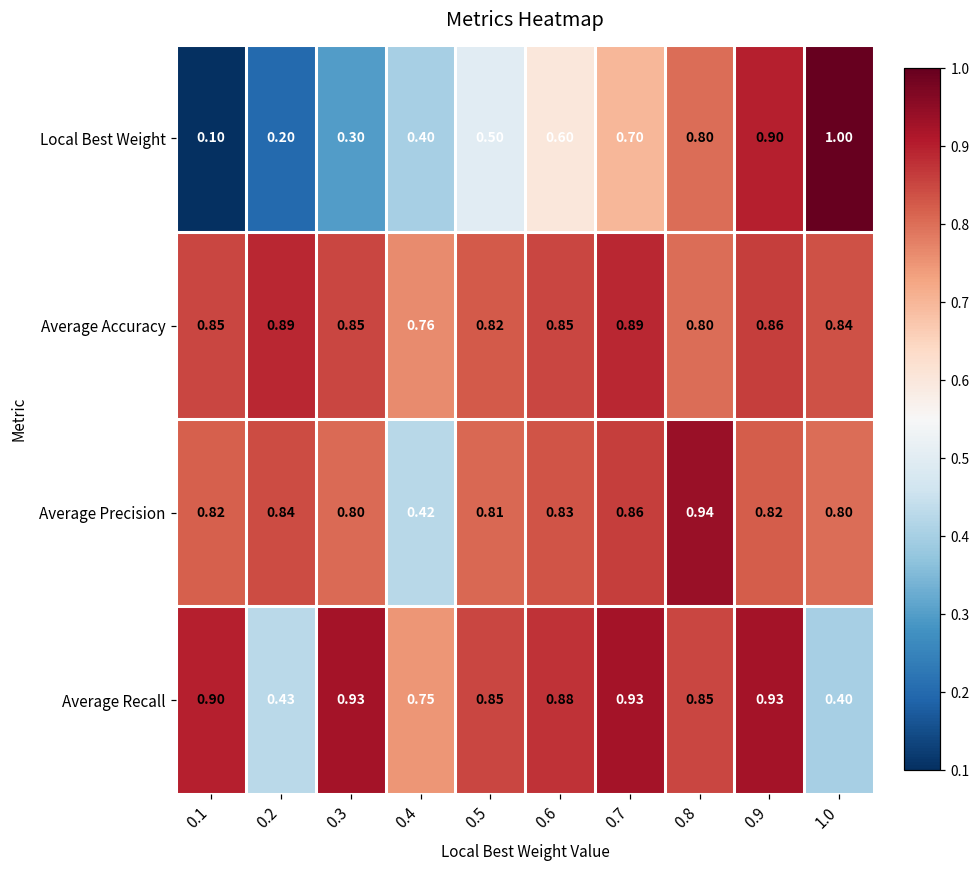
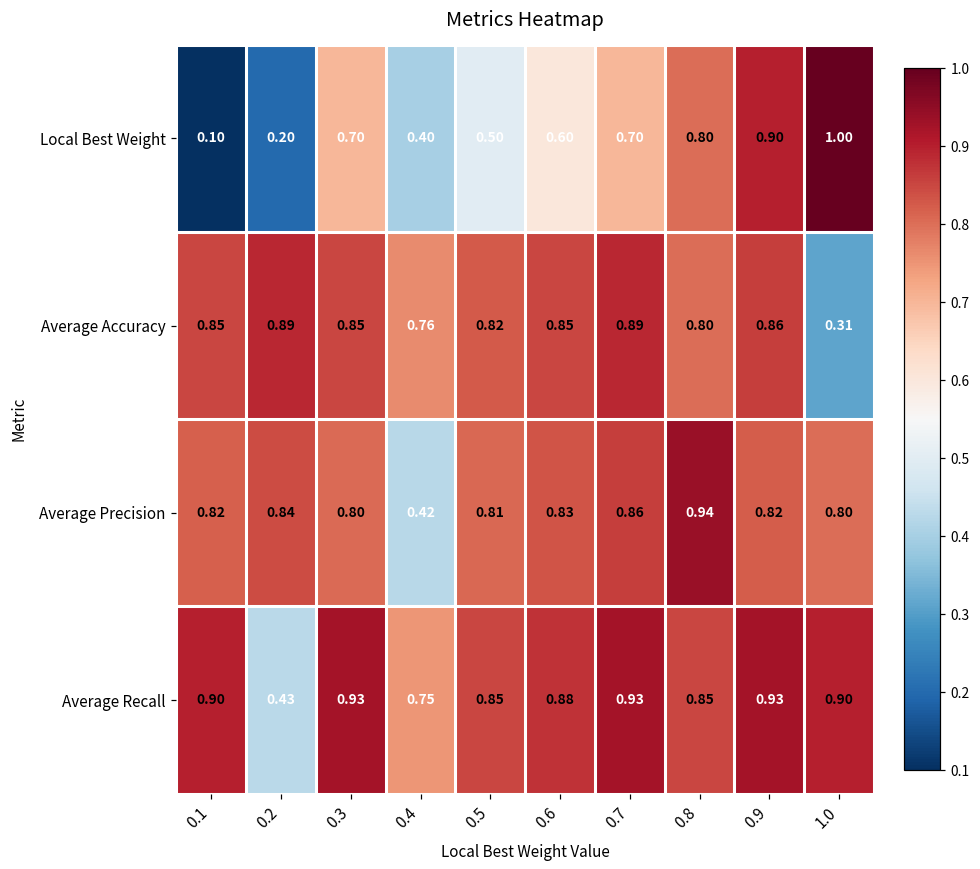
  {
    "Local Best Weight": {
      "0.1": 0.10,
      "0.2": 0.20,
-     "0.3": 0.30,
+     "0.3": 0.70,
      "0.4": 0.40,
      "0.7": 0.70,
      "0.8": 0.80,
      "0.9": 0.90,
      "1.0": 1.00
    },
    "Average Accuracy": {
      "0.1": 0.85,
      "0.2": 0.89,
      "0.3": 0.85,
      "0.4": 0.76,
      "0.5": 0.82,
      "0.6": 0.85,
      "0.7": 0.89,
      "0.8": 0.80,
      "0.9": 0.86,
-     "1.0": 0.84
+     "1.0": 0.31
    },
    "Average Precision": {
      "0.1": 0.82,
      "0.2": 0.84,
      "0.3": 0.80,
      "0.4": 0.42,
      "0.5": 0.81,
      "0.6": 0.83,
      "0.7": 0.86,
      "0.8": 0.94,
      "0.9": 0.82,
      "1.0": 0.80
    },
    "Average Recall": {
      "0.1": 0.90,
      "0.2": 0.43,
      "0.3": 0.93,
      "0.4": 0.75,
      "0.5": 0.85,
      "0.6": 0.88,
      "0.7": 0.93,
      "0.8": 0.85,
      "0.9": 0.93,
-     "1.0": 0.40
+     "1.0": 0.90
    }
  }
